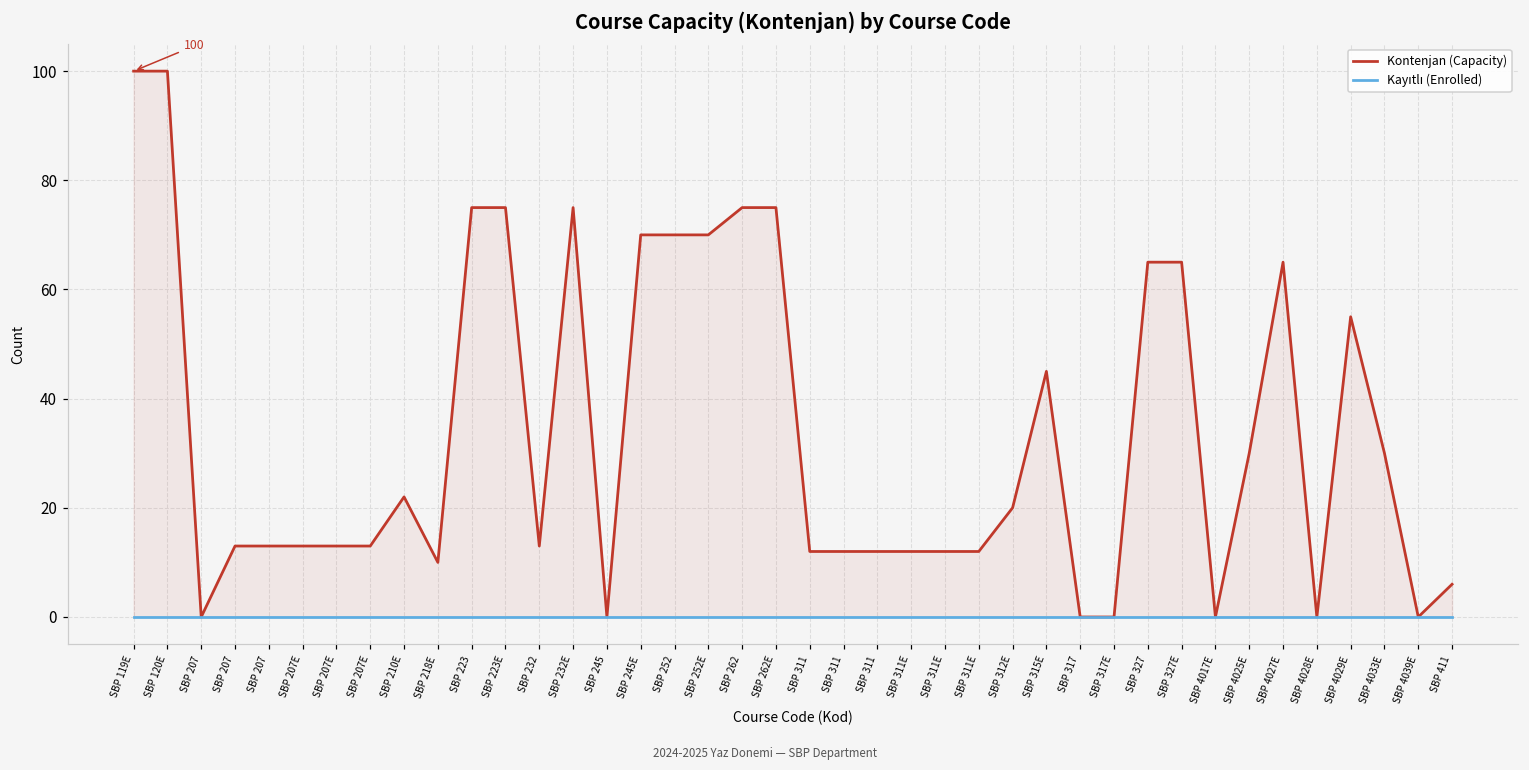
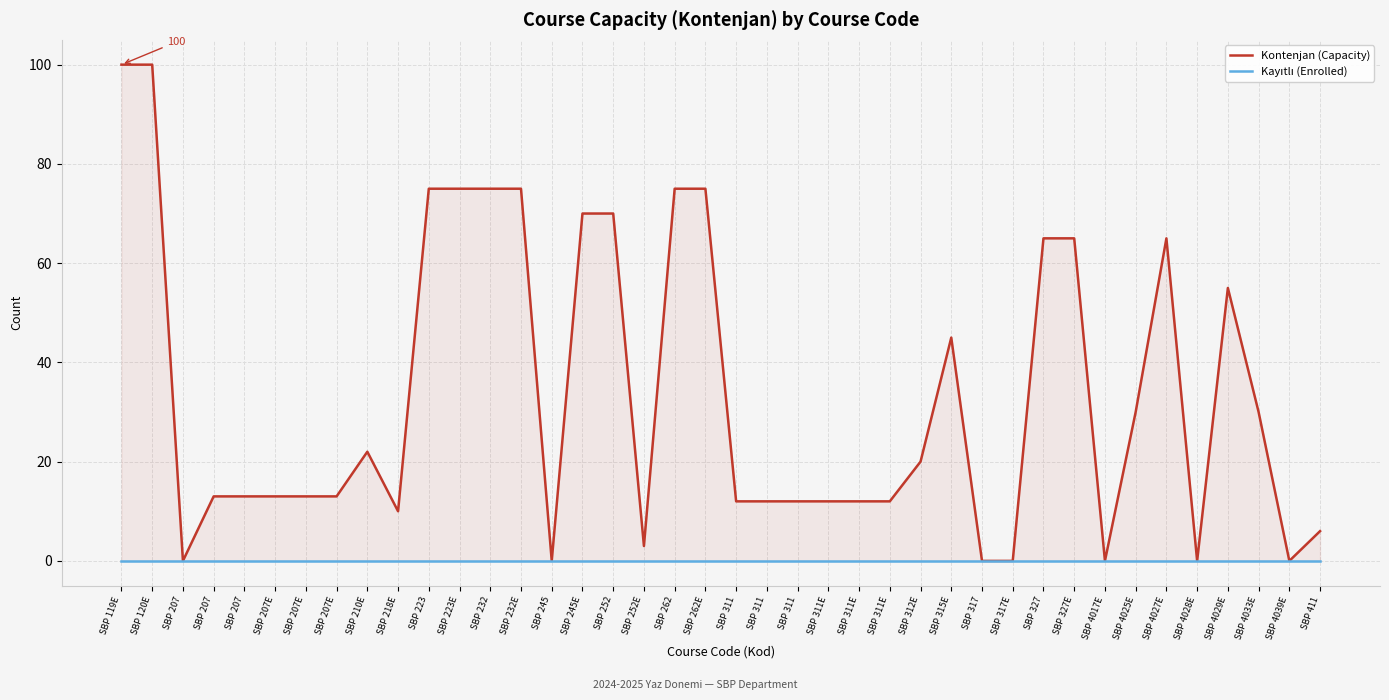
  {
    "Kontenjan (Capacity)": {
      "SBP 210E": 22,
      "SBP 218E": 10,
      "SBP 223": 75,
      "SBP 223E": 75,
-     "SBP 232": 13,
+     "SBP 232": 75,
      "SBP 232E": 75,
      "SBP 245E": 70,
      "SBP 252": 70,
-     "SBP 252E": 70,
+     "SBP 252E": 3,
      "SBP 262": 75,
      "SBP 262E": 75,
      "SBP 312E": 20,
      "SBP 315E": 45,
      "SBP 327": 65,
      "SBP 327E": 65,
      "SBP 4025E": 30,
      "SBP 4027E": 65,
      "SBP 4029E": 55,
      "SBP 4033E": 30,
      "SBP 411": 6
    },
    "Kayıtlı (Enrolled)": {
      "SBP 119E": 0,
      "SBP 120E": 0,
      "SBP 210E": 0,
      "SBP 218E": 0,
      "SBP 223": 0,
      "SBP 223E": 0,
      "SBP 232": 0,
      "SBP 232E": 0,
      "SBP 245E": 0,
      "SBP 252": 0,
      "SBP 252E": 0,
      "SBP 262": 0,
      "SBP 262E": 0,
      "SBP 312E": 0,
      "SBP 315E": 0,
      "SBP 327": 0,
      "SBP 327E": 0,
      "SBP 4025E": 0,
      "SBP 4027E": 0,
      "SBP 4029E": 0,
      "SBP 4033E": 0,
      "SBP 411": 0
    }
  }
